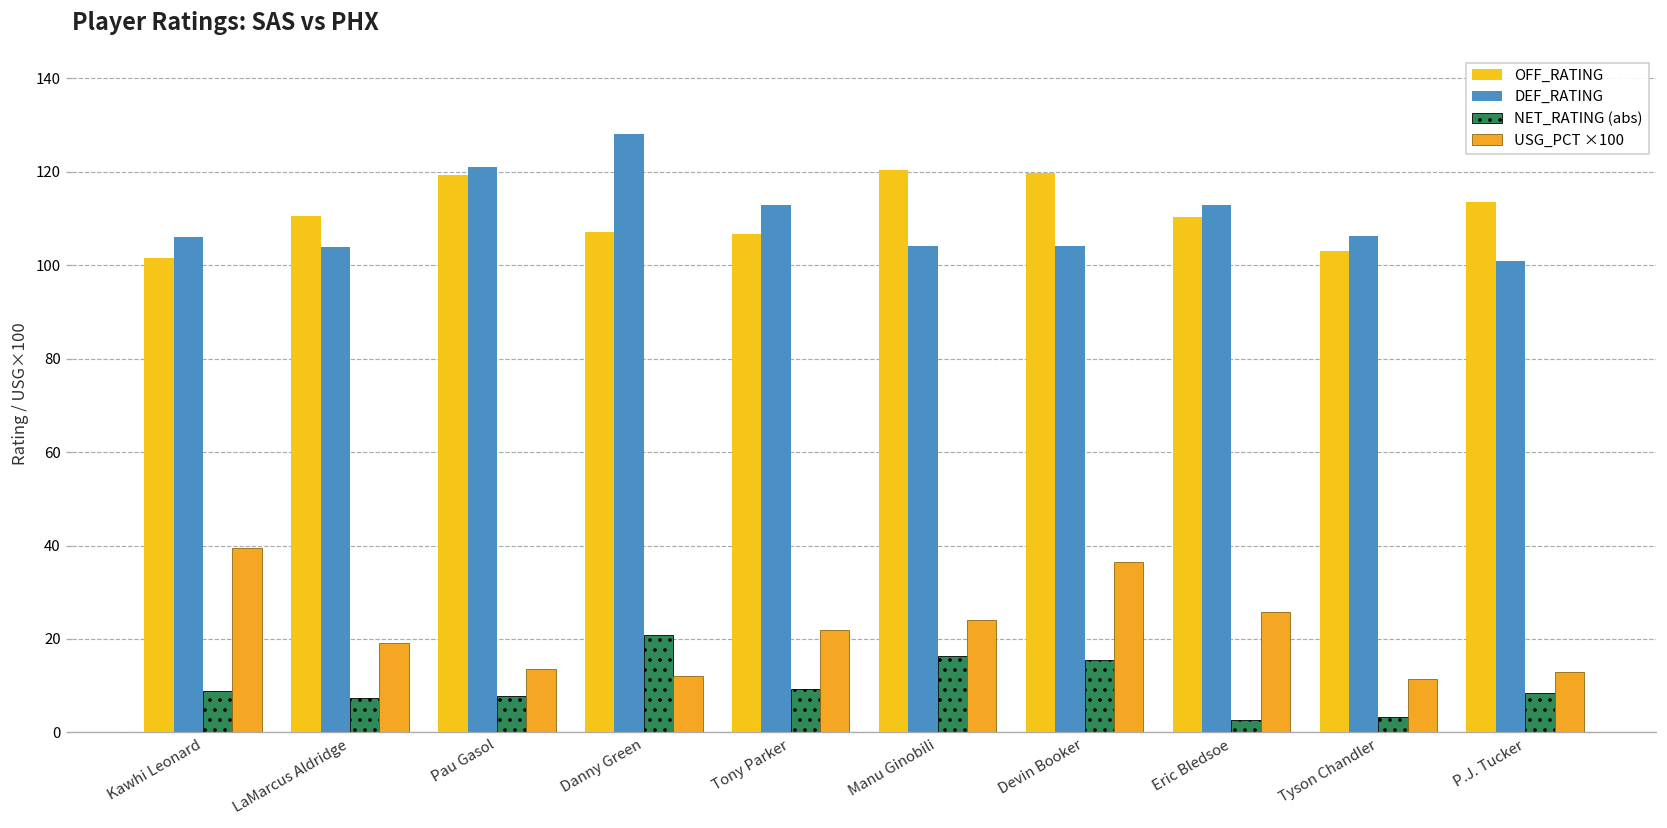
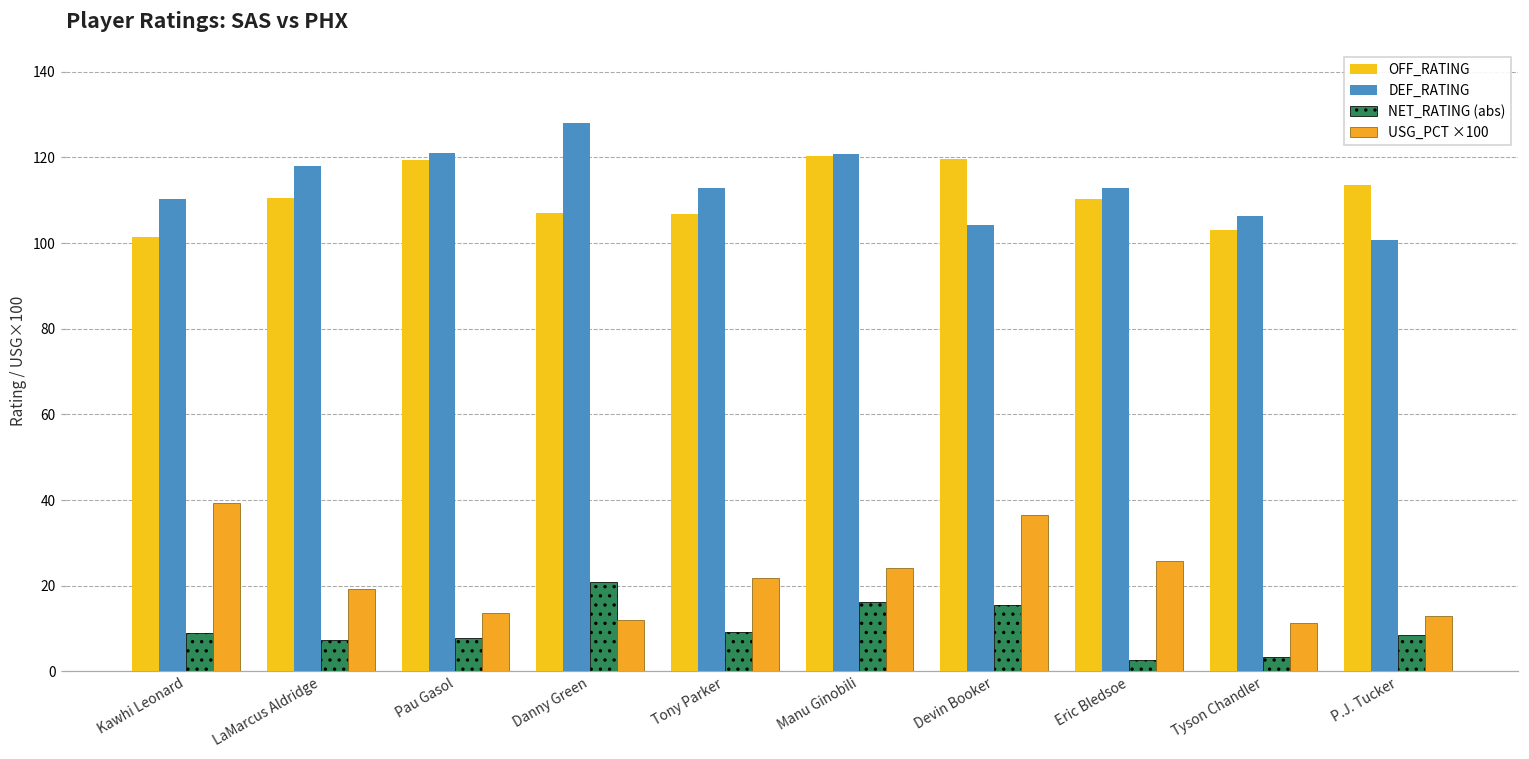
  {
    "DEF_RATING": {
-     "Kawhi Leonard": 106,
-     "LaMarcus Aldridge": 104,
+     "Kawhi Leonard": 110,
+     "LaMarcus Aldridge": 118,
      "Pau Gasol": 121,
      "Danny Green": 128,
      "Tony Parker": 113,
-     "Manu Ginobili": 104,
+     "Manu Ginobili": 121,
      "Devin Booker": 104,
      "Eric Bledsoe": 113,
      "Tyson Chandler": 106,
      "P.J. Tucker": 101
    },
    "NET_RATING (abs)": {
      "Kawhi Leonard": 9,
      "LaMarcus Aldridge": 7,
      "Pau Gasol": 8,
      "Danny Green": 21,
      "Tony Parker": 9,
      "Manu Ginobili": 16,
      "Devin Booker": 16,
      "Eric Bledsoe": 3,
      "Tyson Chandler": 3,
      "P.J. Tucker": 8
    }
  }
